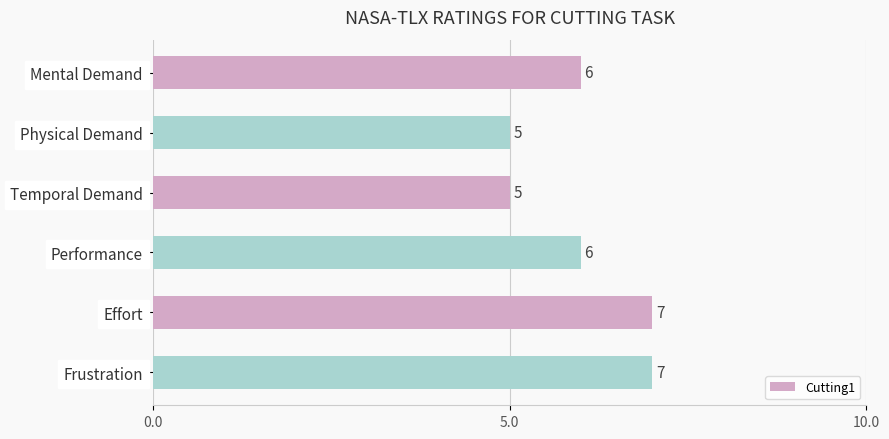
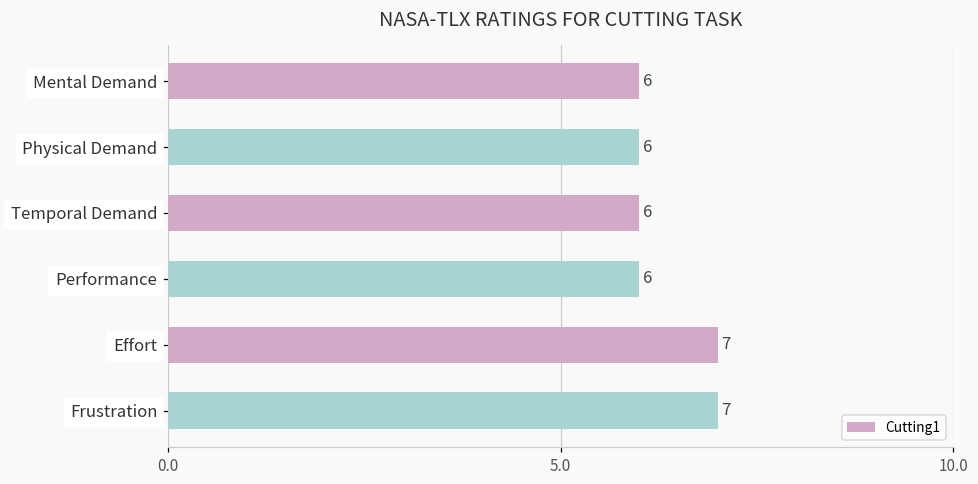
  {
    "Mental Demand": 6,
-   "Physical Demand": 5,
-   "Temporal Demand": 5,
+   "Physical Demand": 6,
+   "Temporal Demand": 6,
    "Performance": 6,
    "Effort": 7,
    "Frustration": 7
  }
